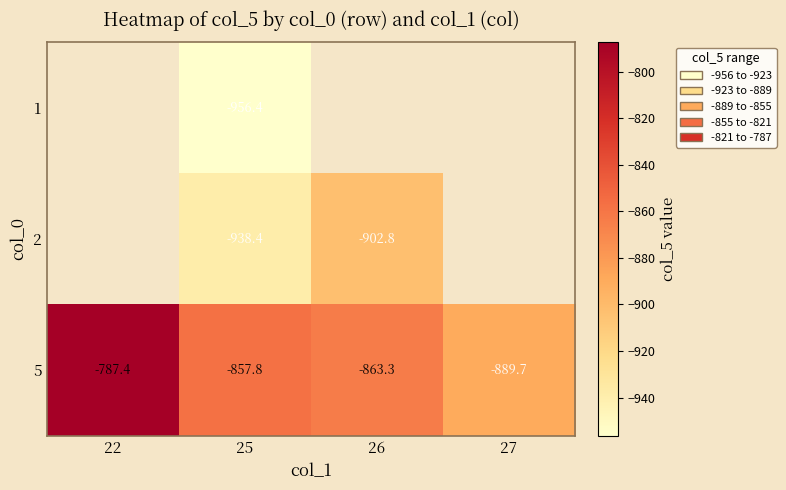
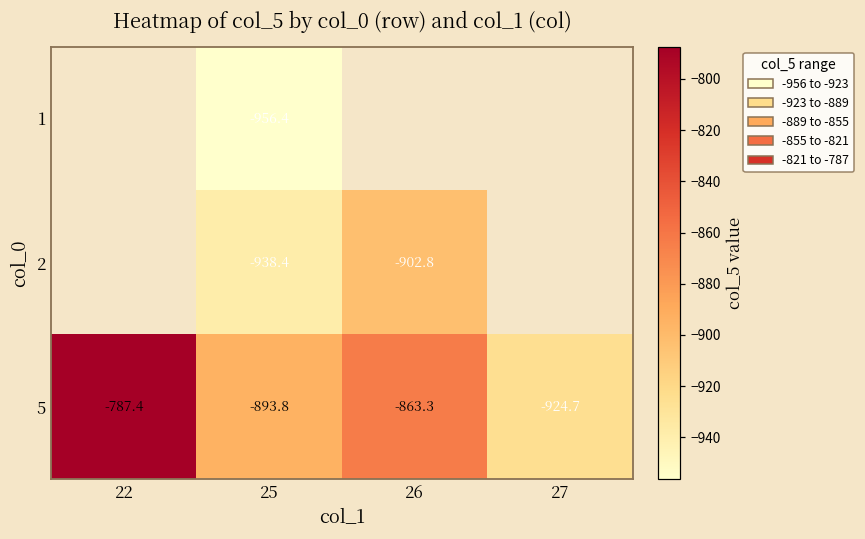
  {
    "1": {
      "25": -956.4
    },
    "2": {
      "25": -938.4,
      "26": -902.8
    },
    "5": {
      "22": -787.4,
-     "25": -857.8,
+     "25": -893.8,
      "26": -863.3,
-     "27": -889.7
+     "27": -924.7
    }
  }
